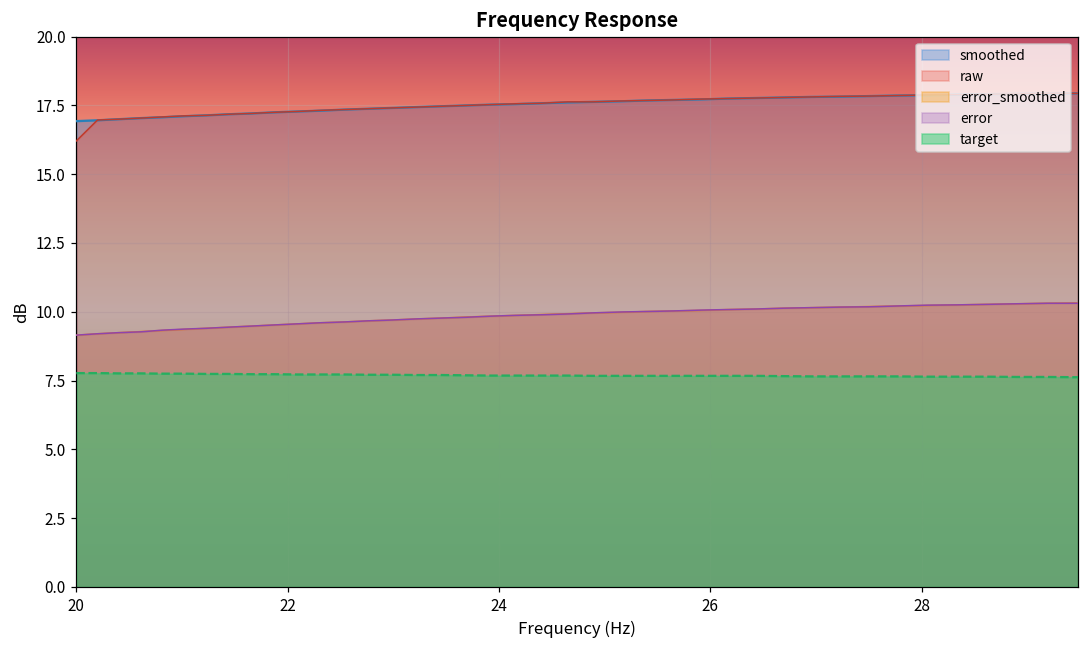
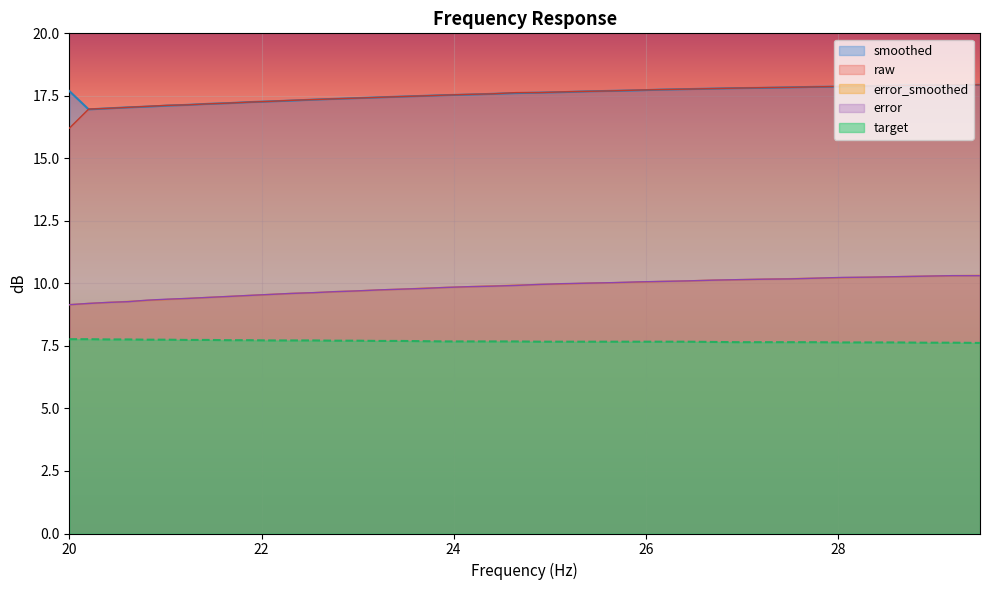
  {
    "smoothed": {
-     "20": 16.9
+     "20": 17.7
    },
    "target": {
      "20": 7.8
    }
  }
